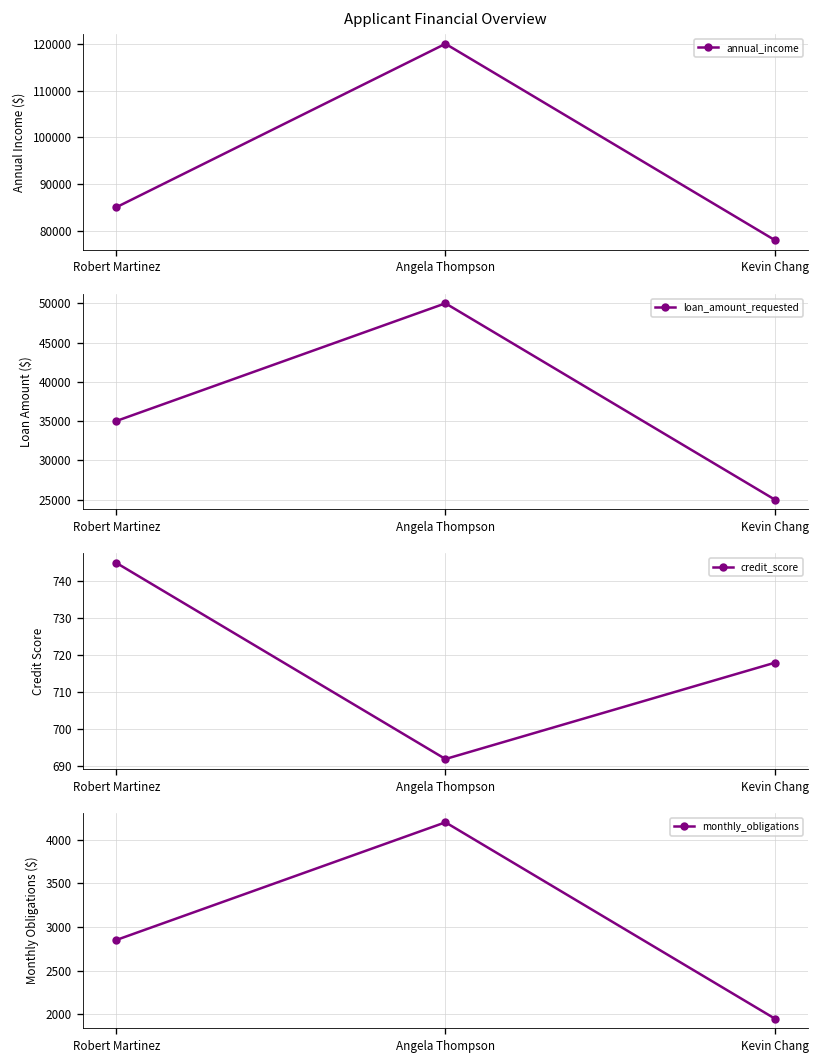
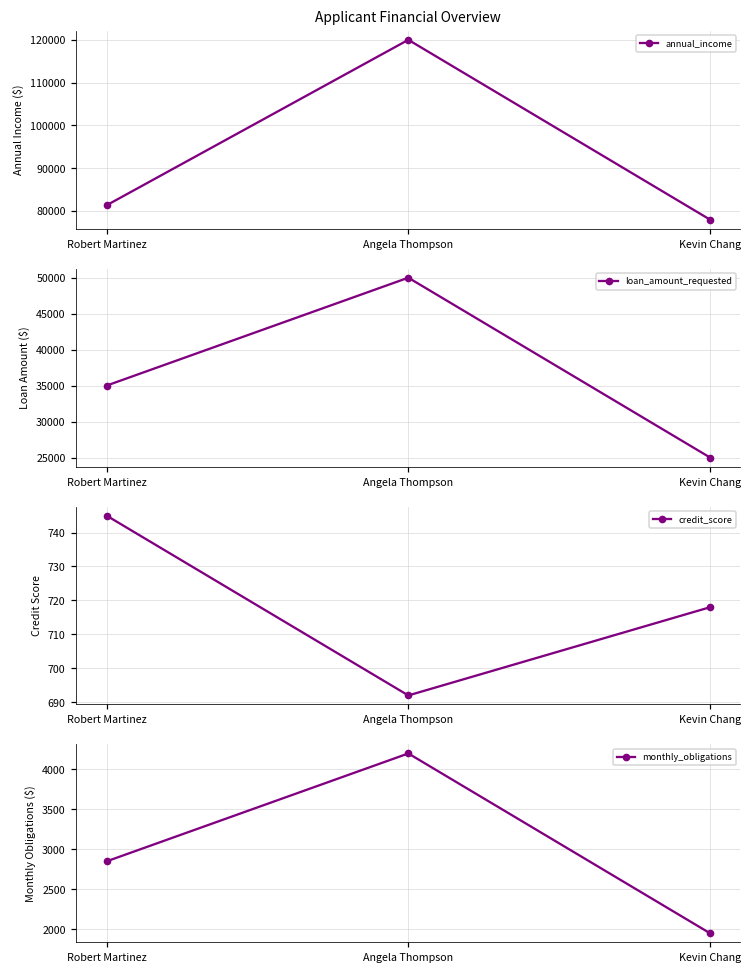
  {
    "Applicant Financial Overview": {
-     "Robert Martinez": 85000,
+     "Robert Martinez": 81000,
      "Angela Thompson": 120000,
      "Kevin Chang": 78000
    }
  }
